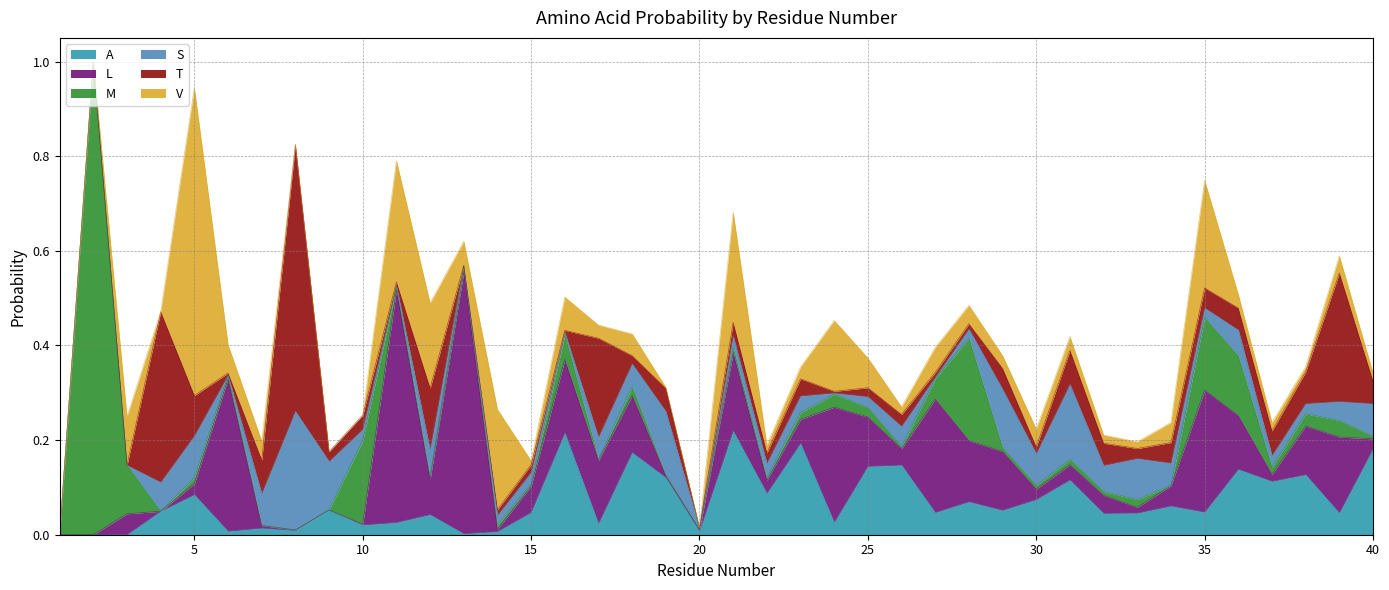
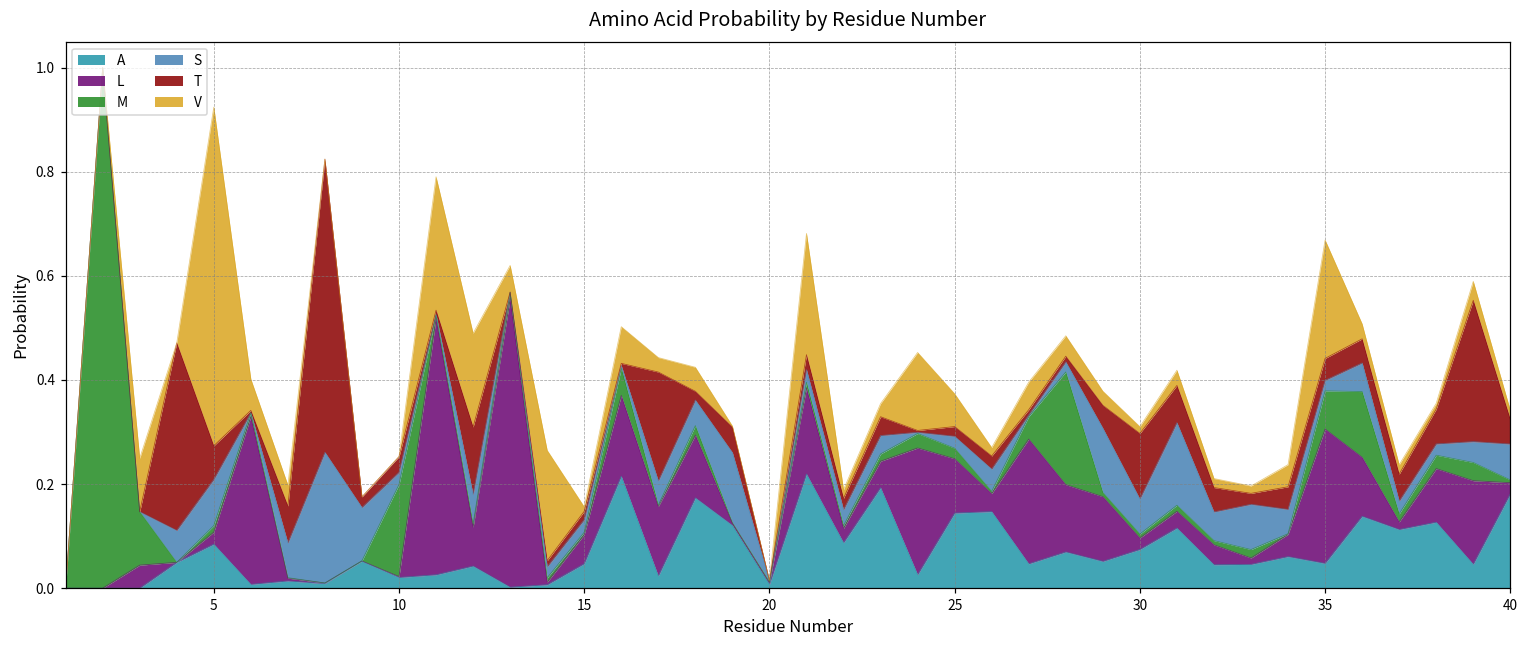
  {
    "L": {
      "5": 0.02,
      "25": 0.10,
      "30": 0.02,
      "35": 0.26
    },
    "M": {
      "5": 0.01,
      "10": 0.18,
      "25": 0.02,
      "30": 0.01,
-     "35": 0.15
+     "35": 0.07
    },
    "T": {
-     "5": 0.09,
+     "5": 0.06,
      "15": 0.02,
      "25": 0.02,
-     "30": 0.01,
+     "30": 0.13,
      "35": 0.04,
      "40": 0.05
    },
    "V": {
      "5": 0.65,
      "15": 0.01,
      "25": 0.06,
-     "30": 0.04,
+     "30": 0.01,
      "35": 0.23,
      "40": 0.02
    }
  }
